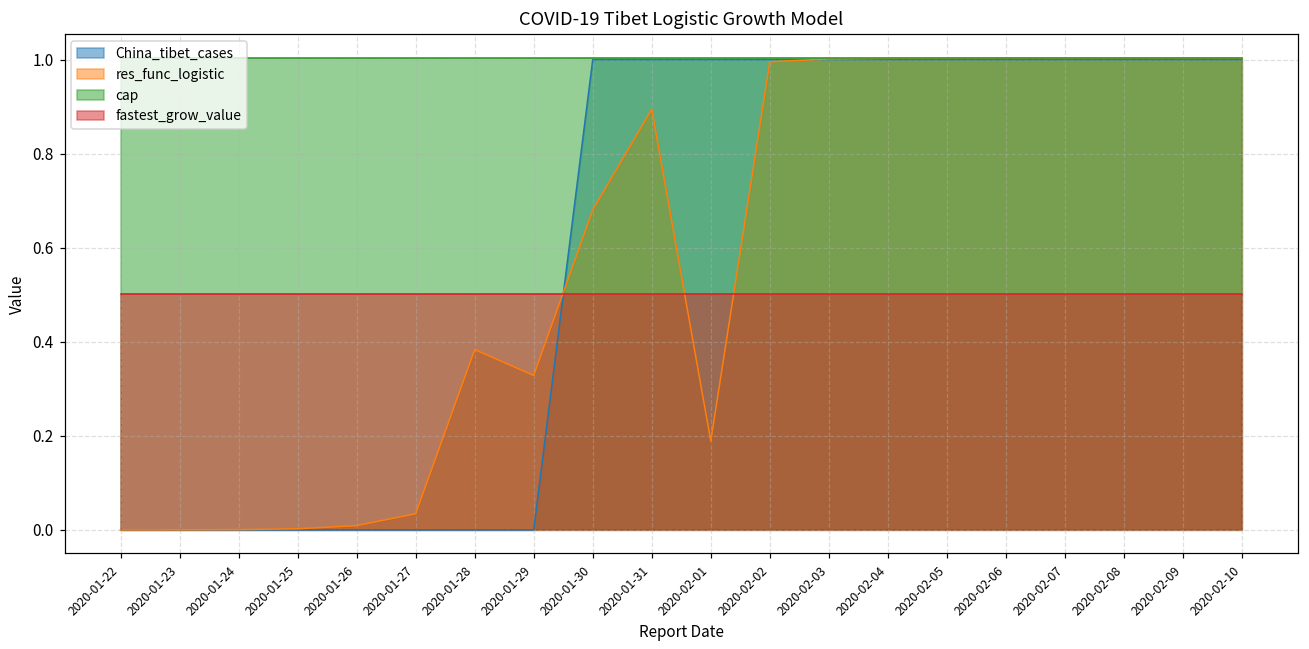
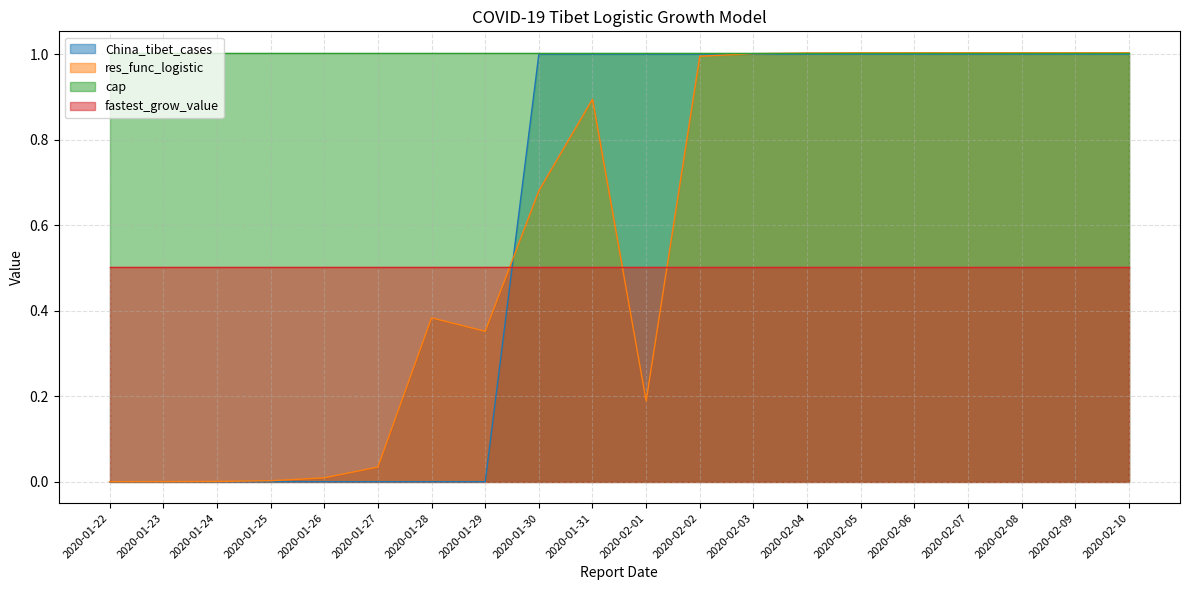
  {
    "China_tibet_cases": {
      "2020-01-26": 0.00,
      "2020-01-27": 0.00,
      "2020-01-28": 0.00,
      "2020-01-29": 0.00
    },
    "res_func_logistic": {
      "2020-01-26": 0.01,
      "2020-01-27": 0.03,
      "2020-01-28": 0.38,
-     "2020-01-29": 0.33,
+     "2020-01-29": 0.35,
      "2020-01-30": 0.68,
      "2020-01-31": 0.89,
      "2020-02-01": 0.19
    },
    "cap": {
      "2020-01-25": 1.00,
      "2020-01-26": 1.00,
      "2020-01-27": 1.00,
      "2020-01-28": 1.00,
      "2020-01-29": 1.00
    },
    "fastest_grow_value": {
      "2020-01-22": 0.50,
      "2020-01-23": 0.50,
      "2020-01-24": 0.50,
      "2020-01-25": 0.50,
      "2020-01-26": 0.50,
      "2020-01-27": 0.50,
      "2020-01-28": 0.50,
      "2020-01-29": 0.50,
      "2020-01-30": 0.50,
      "2020-01-31": 0.50,
      "2020-02-01": 0.50,
      "2020-02-02": 0.50,
      "2020-02-03": 0.50,
      "2020-02-04": 0.50,
      "2020-02-05": 0.50,
      "2020-02-06": 0.50,
      "2020-02-07": 0.50,
      "2020-02-08": 0.50,
      "2020-02-09": 0.50,
      "2020-02-10": 0.50
    }
  }
